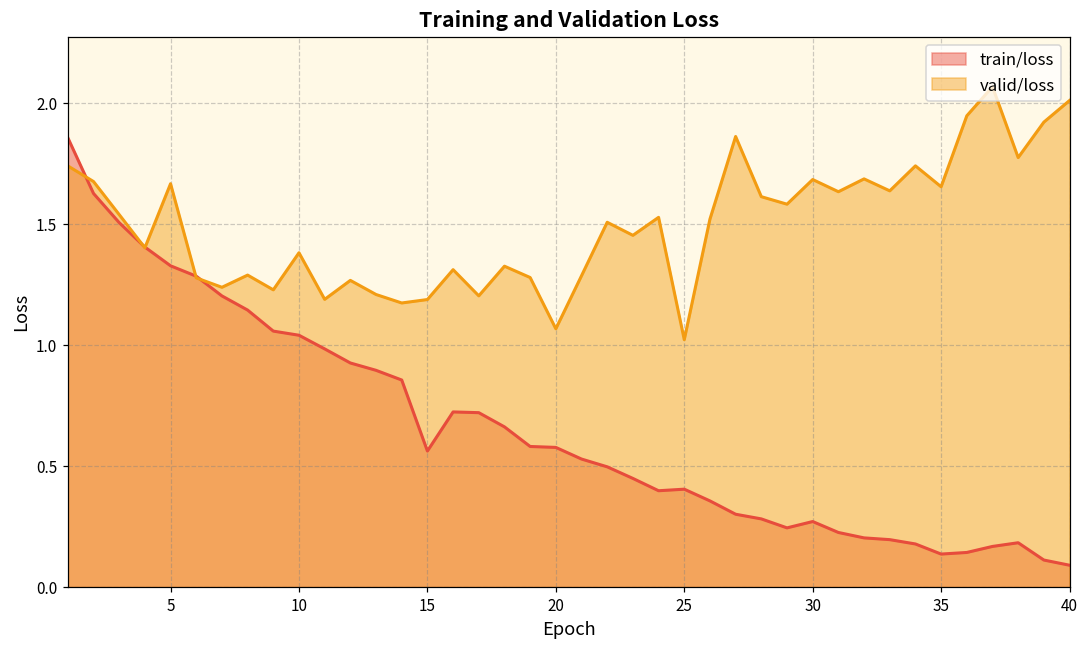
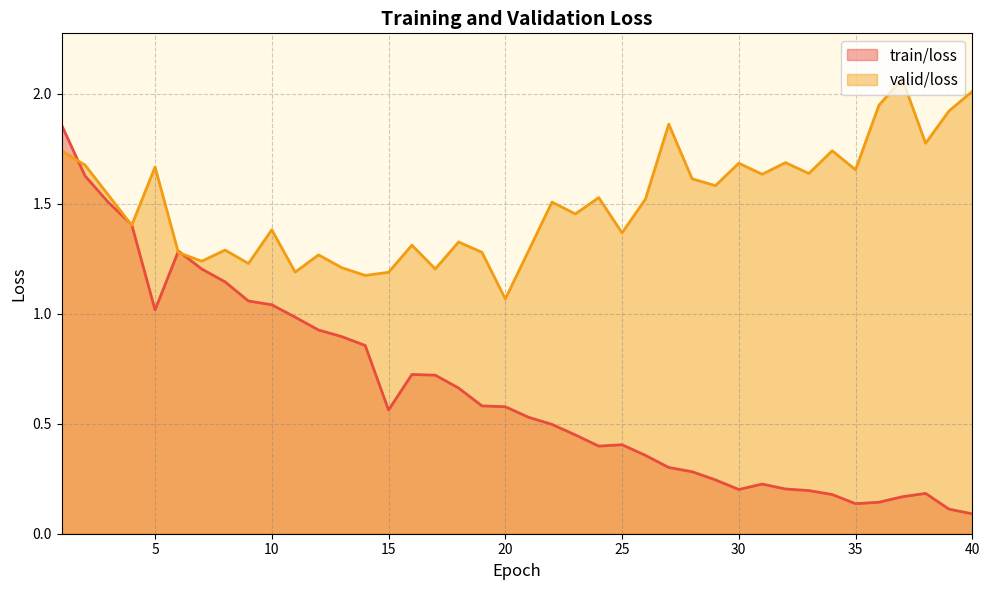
  {
    "train/loss": {
-     "5": 1.33,
+     "5": 1.02,
      "10": 1.04,
      "15": 0.56,
      "20": 0.58,
      "25": 0.40,
-     "30": 0.27,
+     "30": 0.20,
      "35": 0.14,
      "40": 0.09
    },
    "valid/loss": {
      "5": 1.67,
      "10": 1.38,
      "15": 1.19,
      "20": 1.07,
-     "25": 1.02,
+     "25": 1.37,
      "30": 1.68,
      "35": 1.65,
      "40": 2.01
    }
  }
